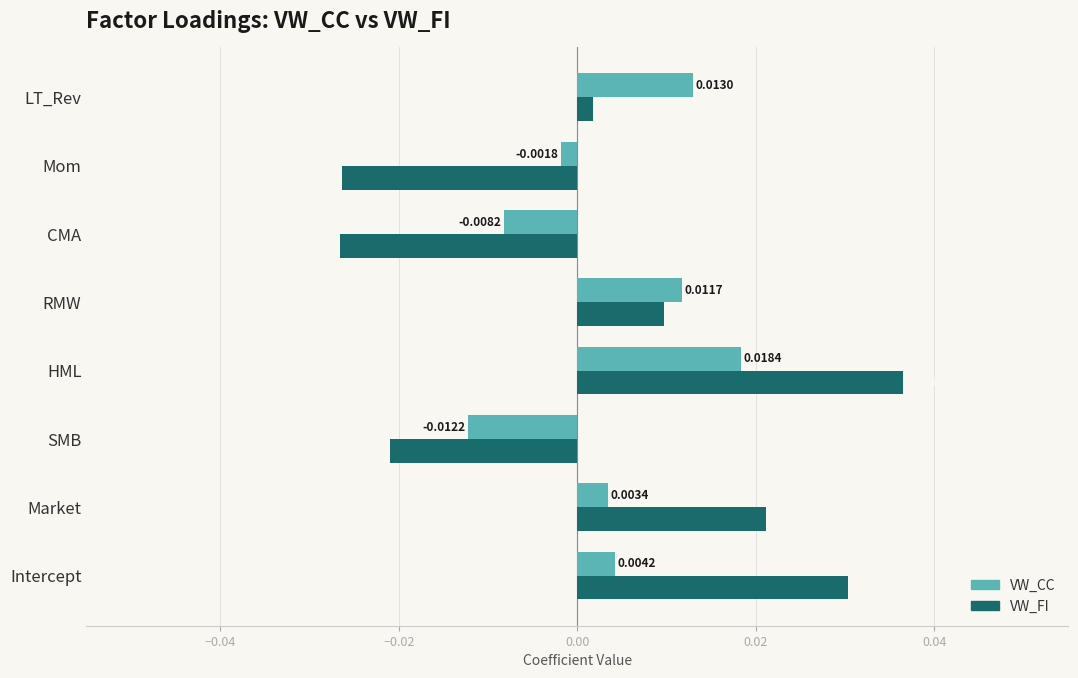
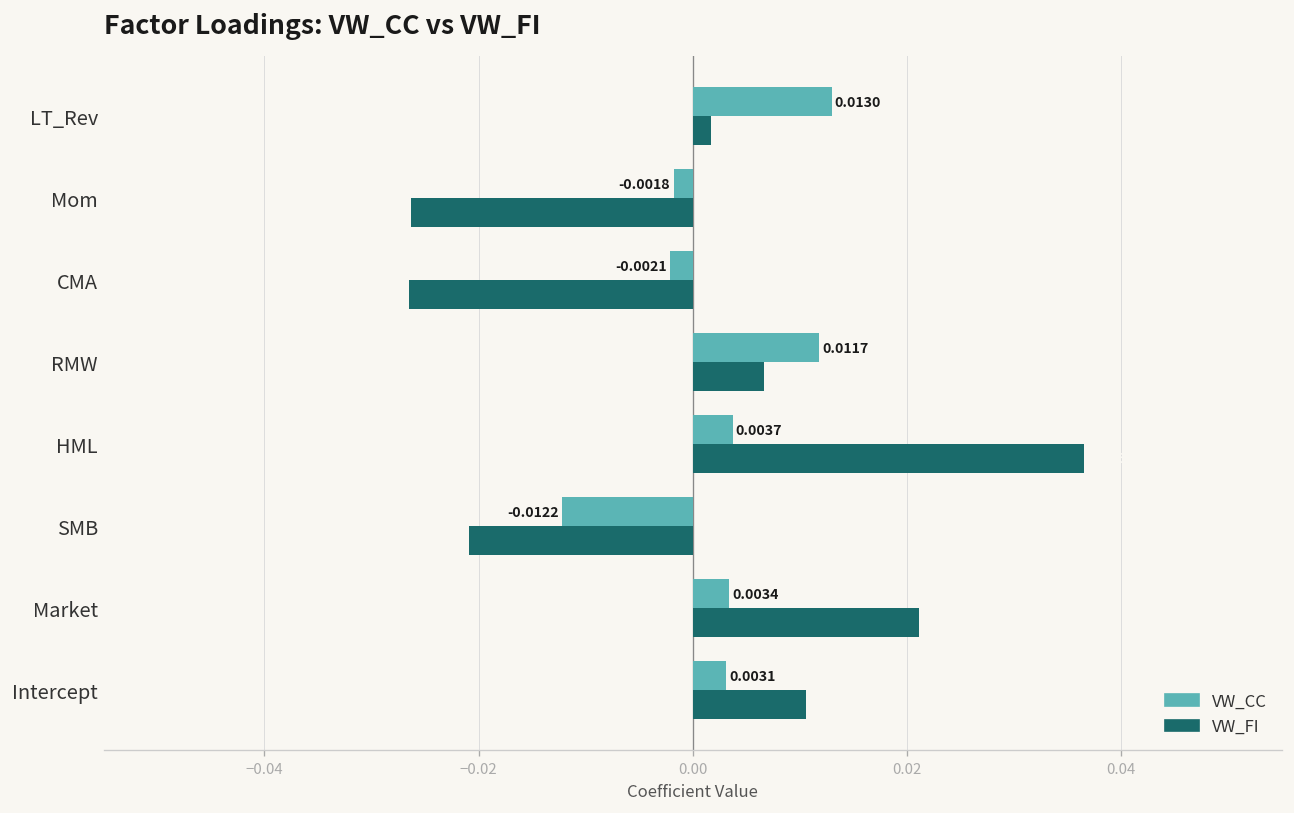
  {
    "VW_CC": {
      "LT_Rev": 0.0130,
      "Mom": -0.0018,
-     "CMA": -0.0082,
+     "CMA": -0.0021,
      "RMW": 0.0117,
-     "HML": 0.0184,
+     "HML": 0.0037,
      "SMB": -0.0122,
      "Market": 0.0034,
-     "Intercept": 0.0042
+     "Intercept": 0.0031
    },
    "VW_FI": {
      "LT_Rev": 0.002,
      "Mom": -0.026,
      "CMA": -0.027,
-     "RMW": 0.010,
+     "RMW": 0.007,
      "HML": 0.036,
      "SMB": -0.021,
      "Market": 0.021,
-     "Intercept": 0.030
+     "Intercept": 0.011
    }
  }
